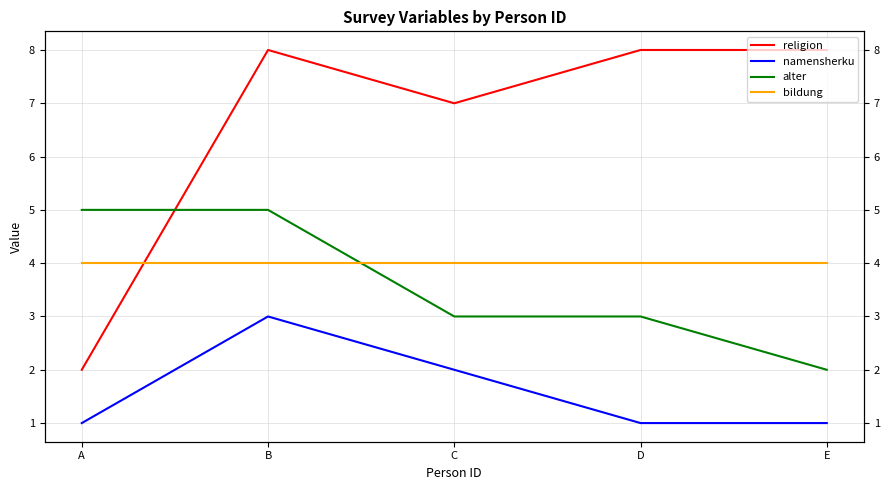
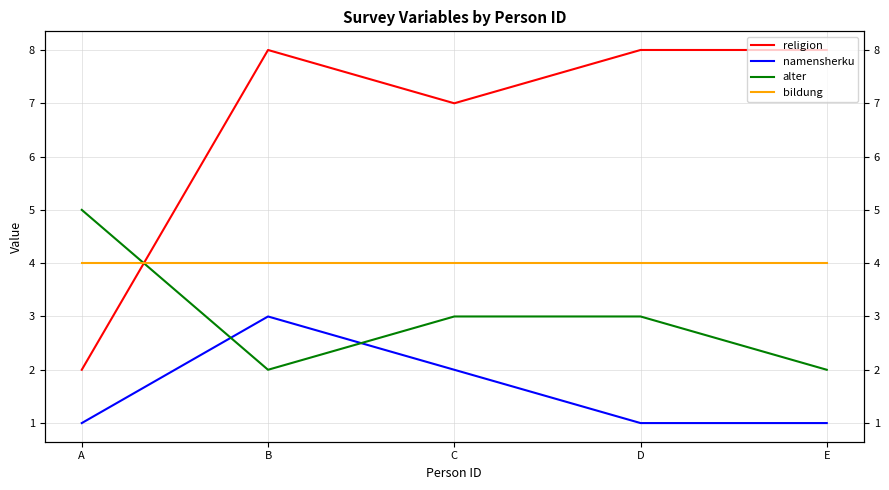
  {
    "religion": {
      "A": 2,
      "B": 8,
      "C": 7,
      "D": 8
    },
    "namensherku": {
      "A": 1,
      "B": 3,
      "C": 2,
      "D": 1,
      "E": 1
    },
    "alter": {
      "A": 5,
-     "B": 5,
+     "B": 2,
      "C": 3,
      "D": 3,
      "E": 2
    },
    "bildung": {
      "A": 4,
      "B": 4,
      "C": 4,
      "D": 4,
      "E": 4
    }
  }
